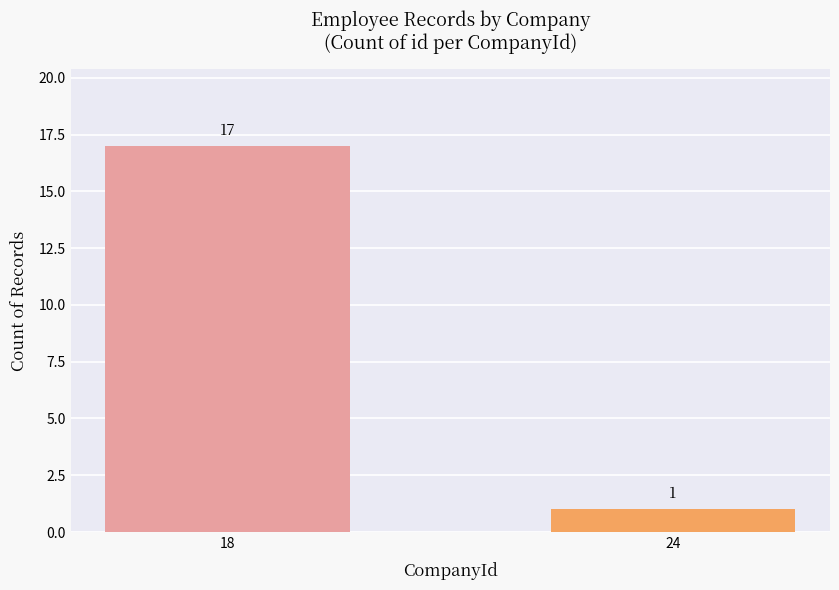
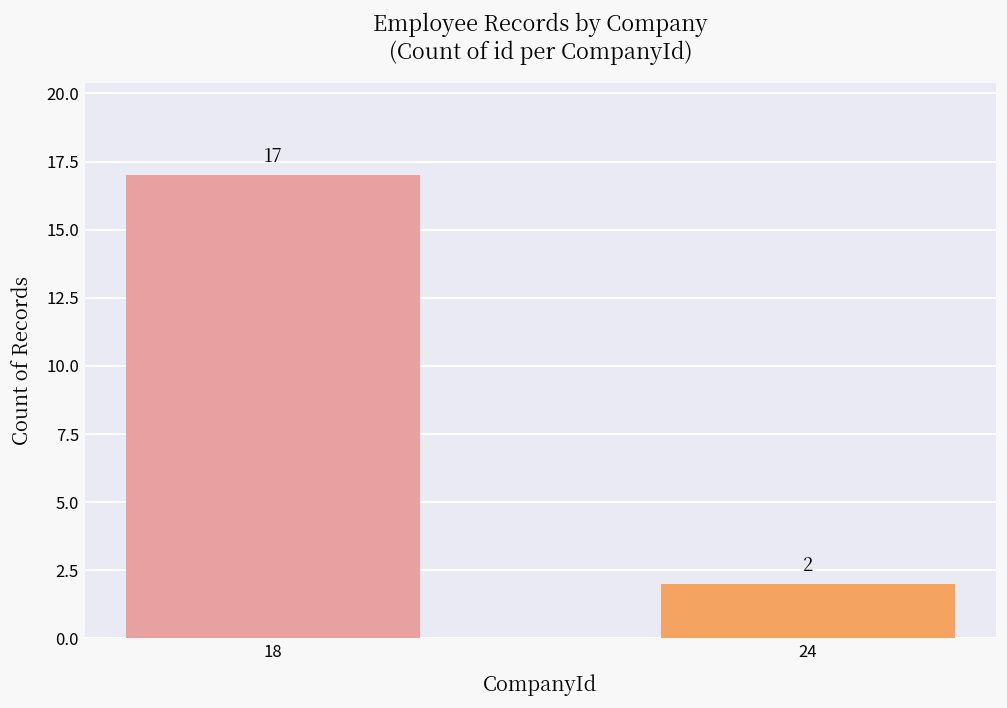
  {
    "18": 17,
-   "24": 1
+   "24": 2
  }
